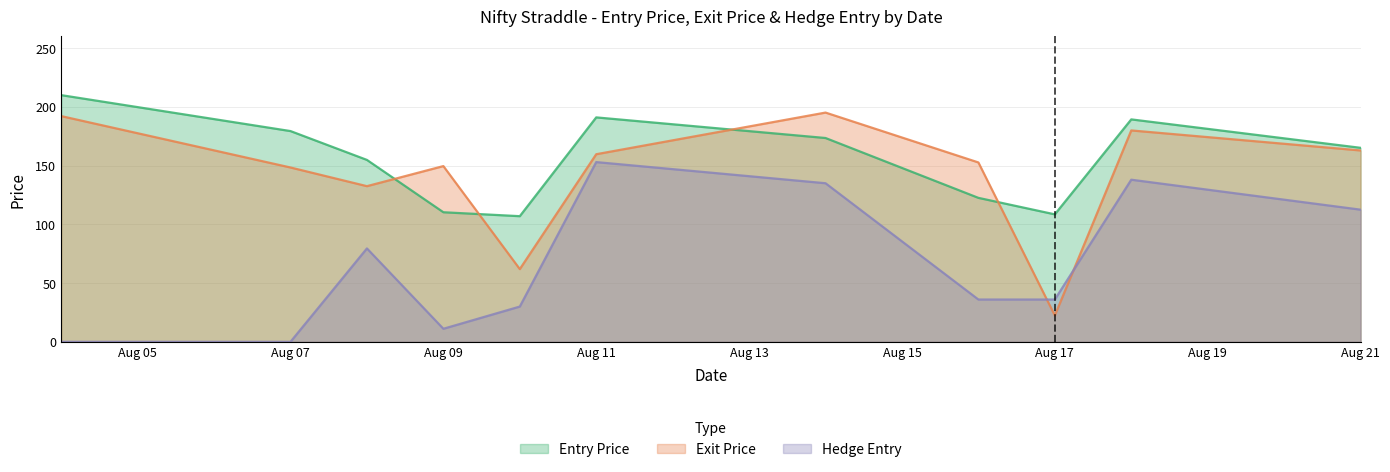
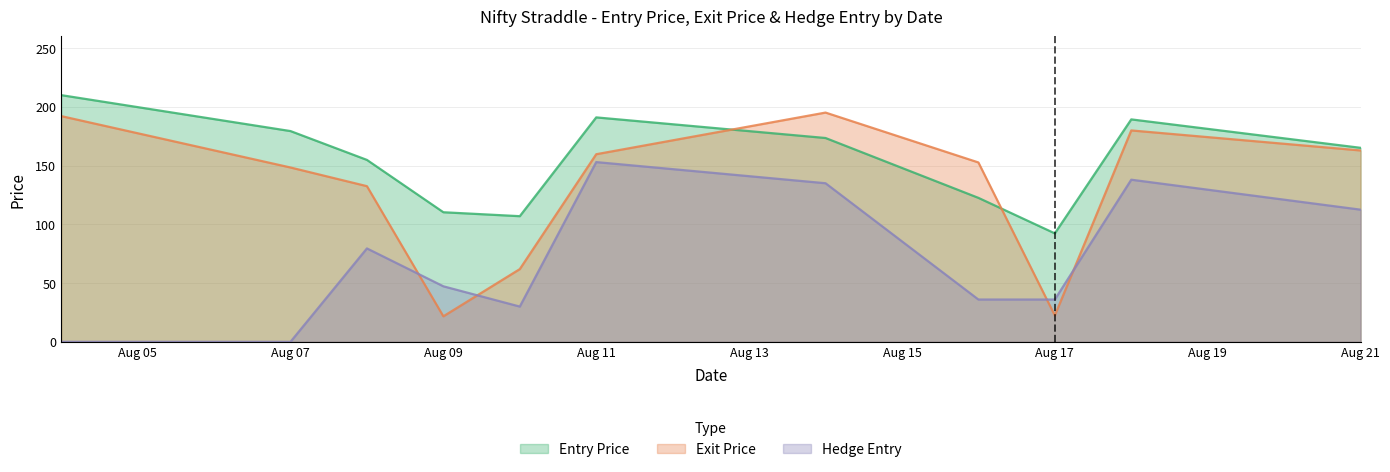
  {
    "Entry Price": {
      "Aug 07": 179,
      "Aug 09": 110,
      "Aug 11": 191,
-     "Aug 17": 109,
+     "Aug 17": 92,
      "Aug 21": 165
    },
    "Exit Price": {
      "Aug 07": 148,
-     "Aug 09": 150,
+     "Aug 09": 22,
      "Aug 11": 160,
      "Aug 17": 22,
      "Aug 21": 163
    },
    "Hedge Entry": {
      "Aug 07": 0,
-     "Aug 09": 11,
+     "Aug 09": 47,
      "Aug 11": 153,
      "Aug 17": 36,
      "Aug 21": 113
    }
  }
